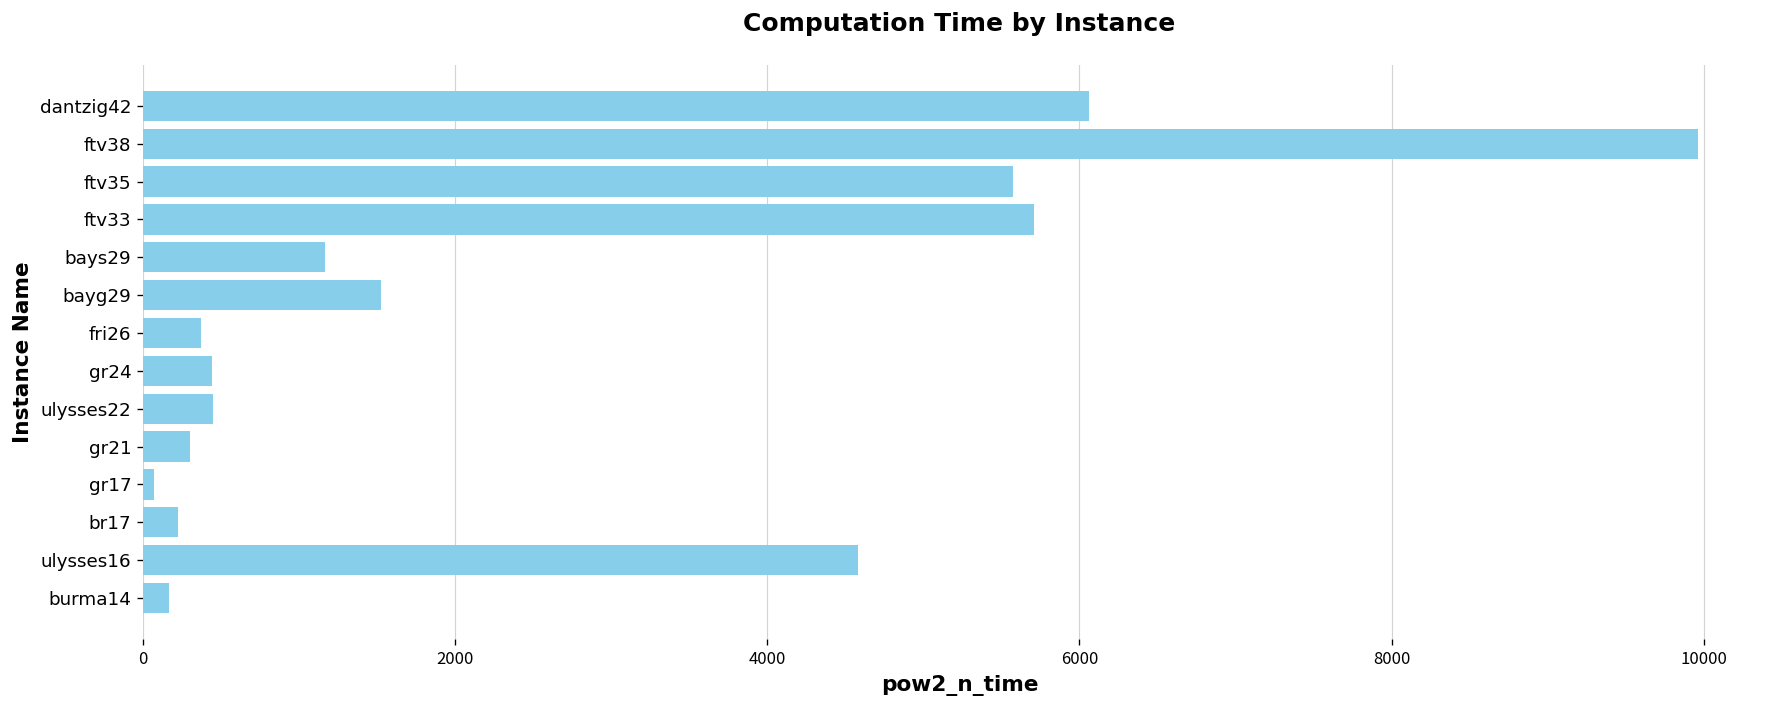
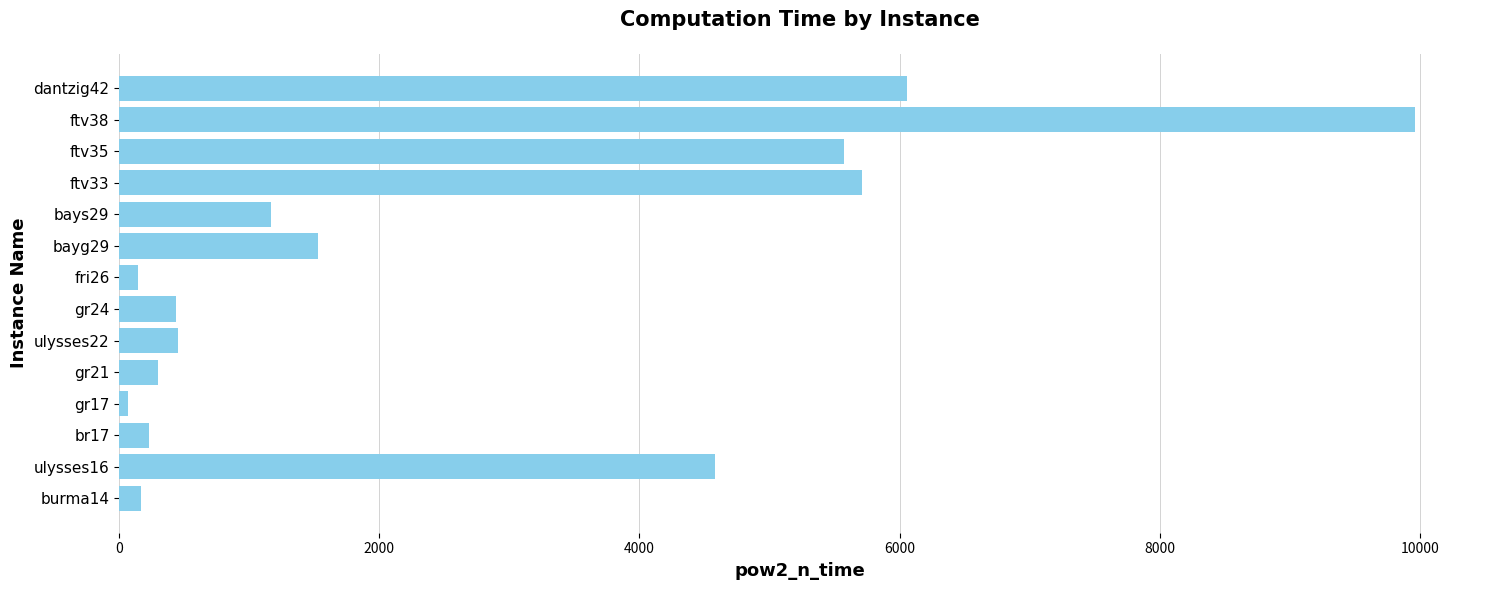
  {
    "dantzig42": 6060,
    "ftv38": 9970,
    "ftv35": 5570,
    "ftv33": 5710,
    "bays29": 1170,
    "bayg29": 1530,
-   "fri26": 370,
+   "fri26": 140,
    "gr24": 440,
    "ulysses22": 450,
    "gr21": 300,
    "gr17": 70,
    "br17": 230,
    "ulysses16": 4580,
    "burma14": 170
  }
